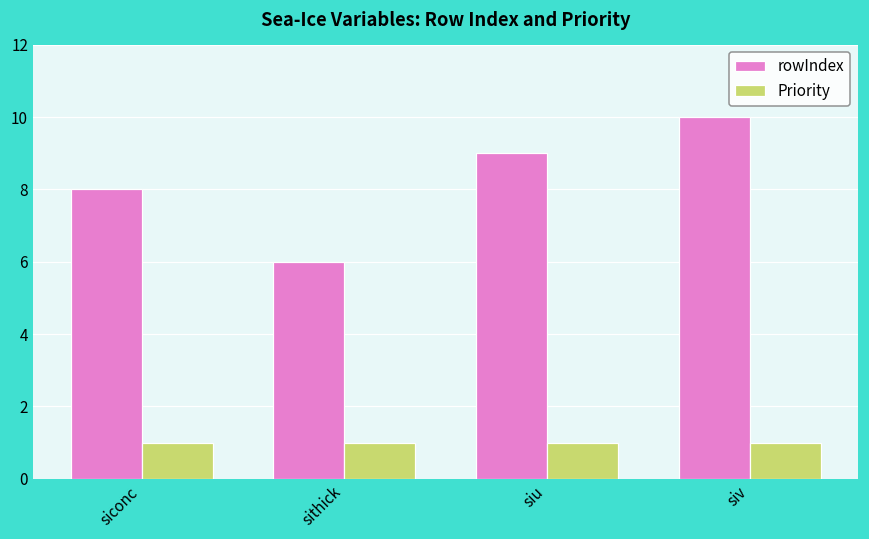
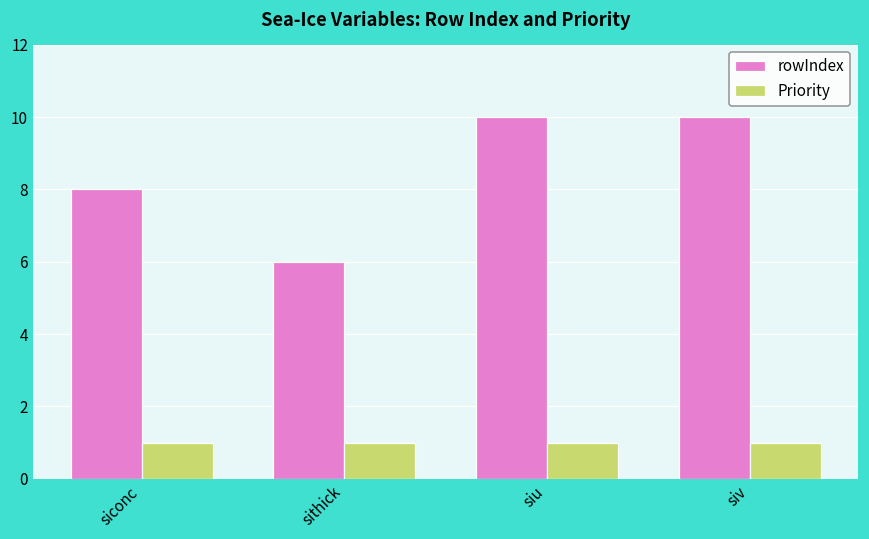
  {
    "rowIndex": {
      "siconc": 8,
      "sithick": 6,
-     "siu": 9,
+     "siu": 10,
      "siv": 10
    },
    "Priority": {
      "siconc": 1,
      "sithick": 1,
      "siu": 1,
      "siv": 1
    }
  }
